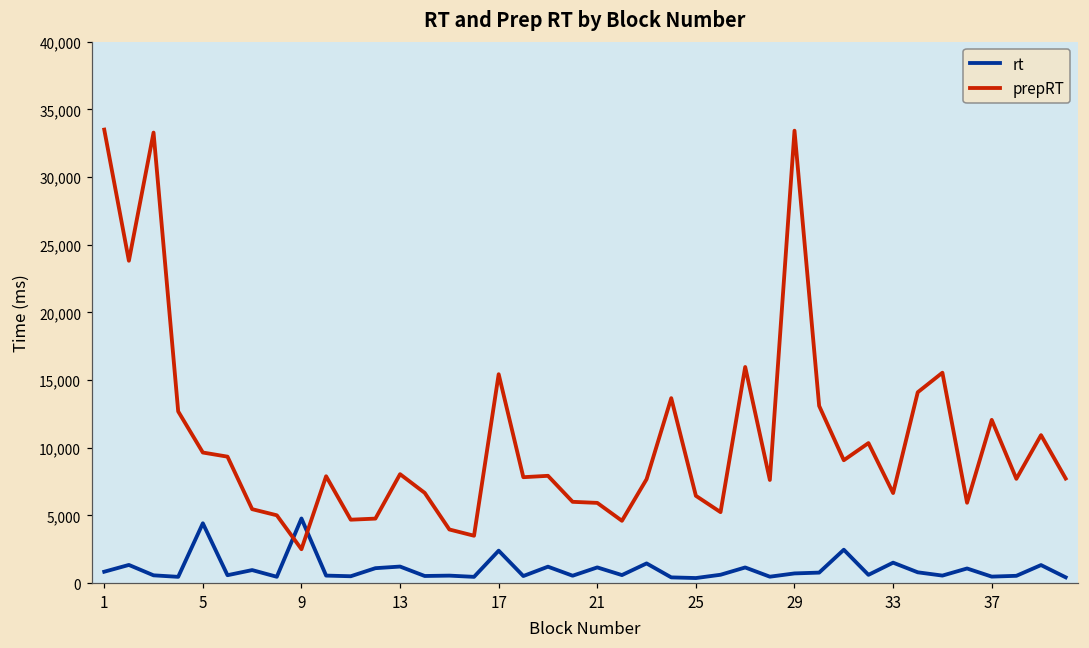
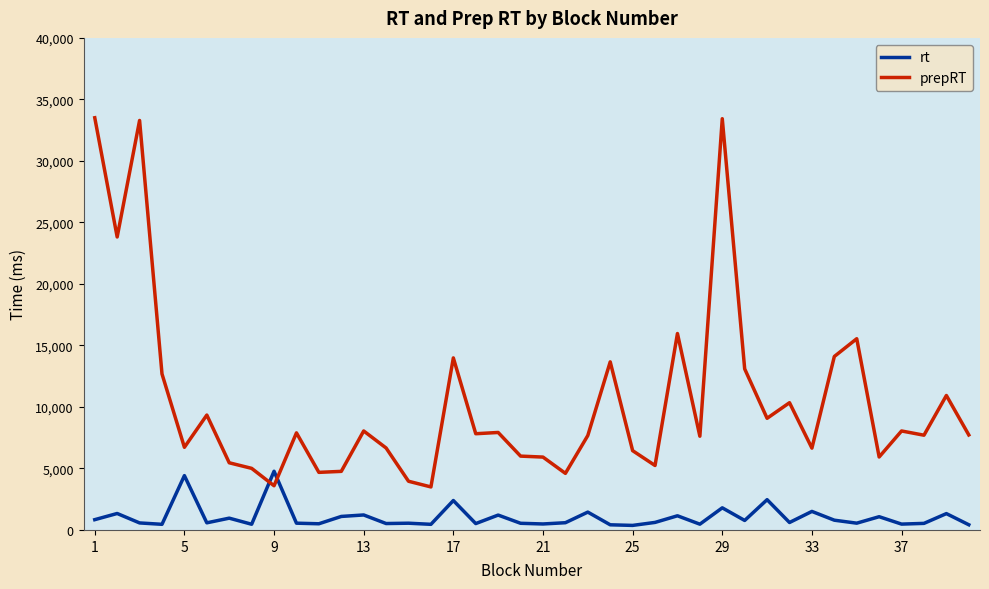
  {
    "rt": {
      "1": "800",
      "5": "4,400",
      "9": "4,800",
      "13": "1,200",
      "17": "2,400",
-     "21": "1,200",
+     "21": "500",
      "25": "400",
-     "29": "700",
+     "29": "1,800",
      "33": "1,500",
      "37": "500"
    },
    "prepRT": {
      "1": "33,500",
-     "5": "9,600",
-     "9": "2,500",
+     "5": "6,700",
+     "9": "3,600",
      "13": "8,000",
-     "17": "15,400",
+     "17": "14,000",
      "21": "5,900",
      "25": "6,400",
      "29": "33,400",
      "33": "6,700",
-     "37": "12,100"
+     "37": "8,000"
    }
  }
